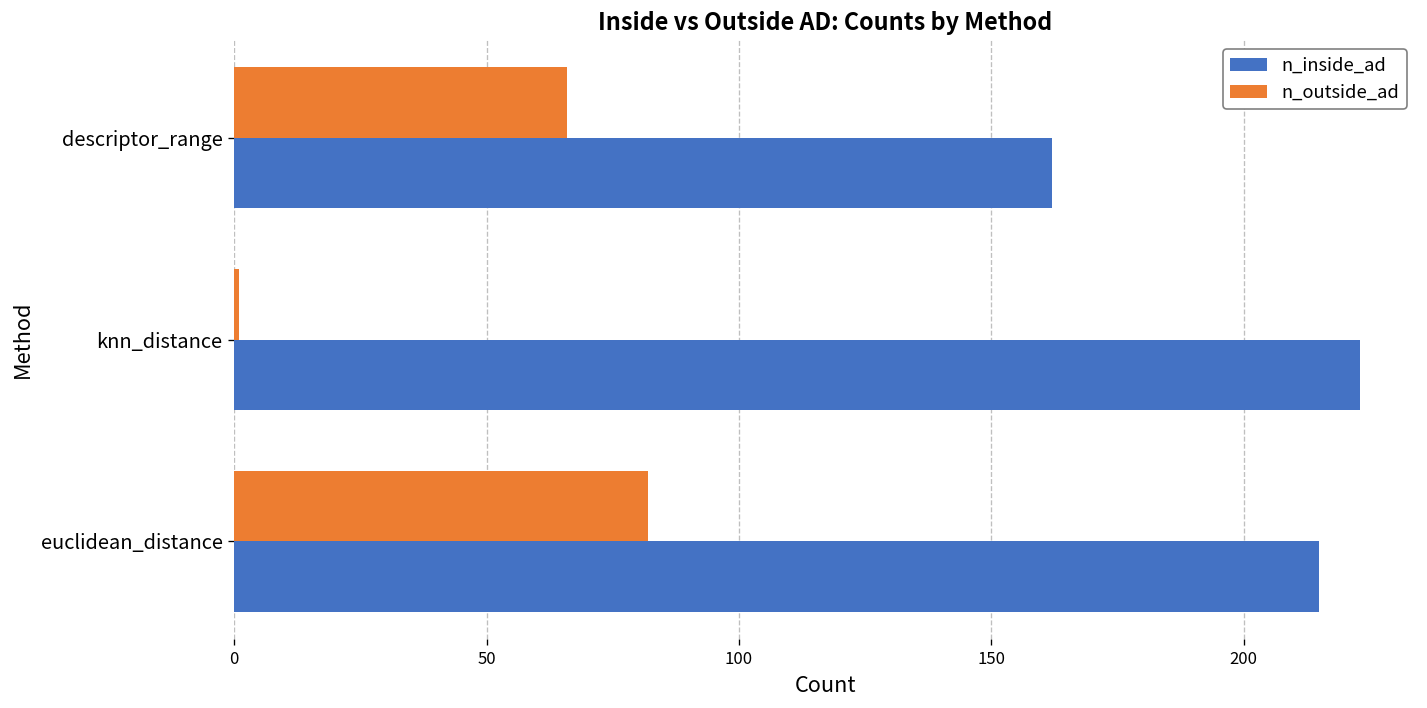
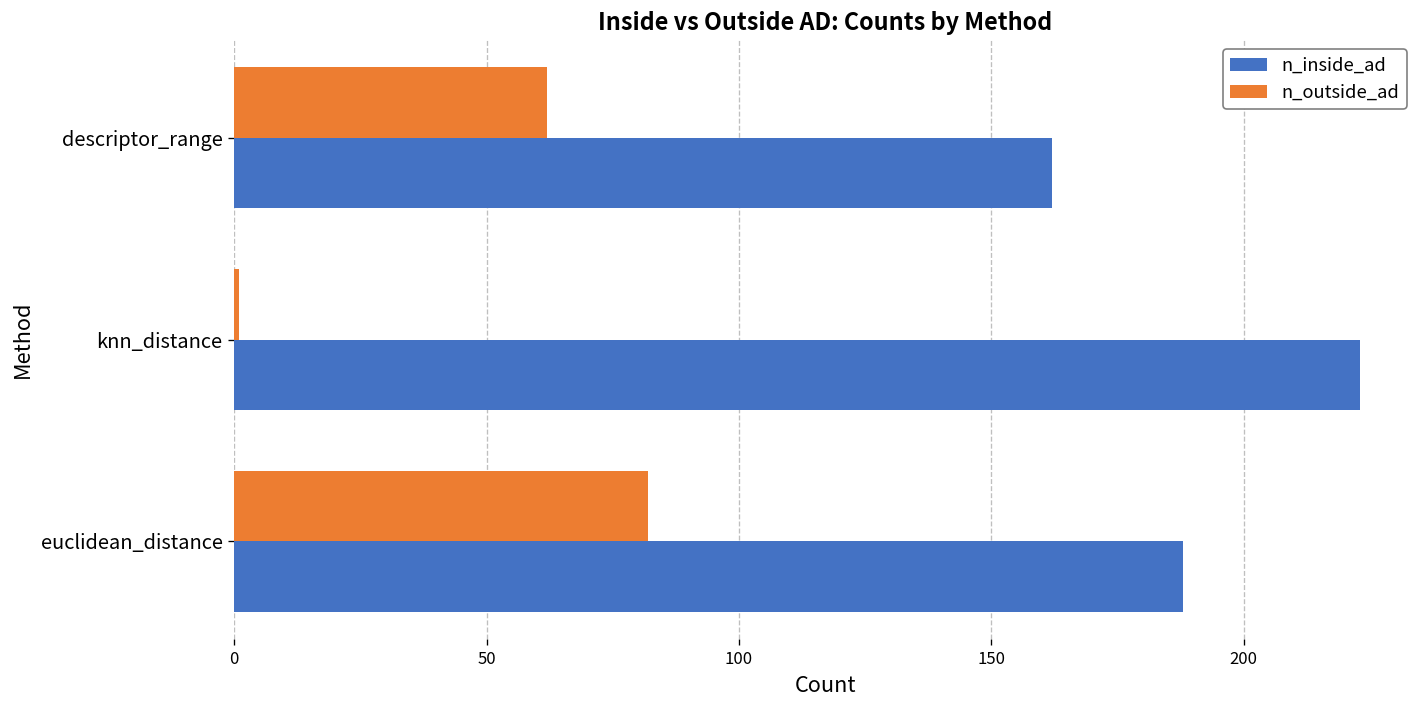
  {
    "n_inside_ad": {
      "descriptor_range": 162,
      "knn_distance": 223,
-     "euclidean_distance": 215
+     "euclidean_distance": 188
    },
    "n_outside_ad": {
-     "descriptor_range": 66,
+     "descriptor_range": 62,
      "knn_distance": 1,
      "euclidean_distance": 82
    }
  }
